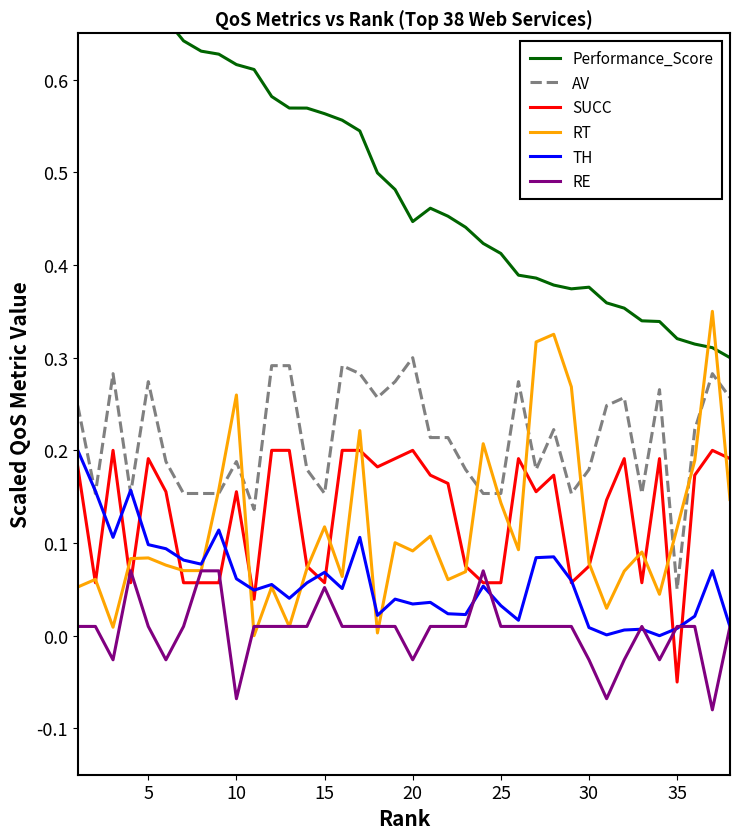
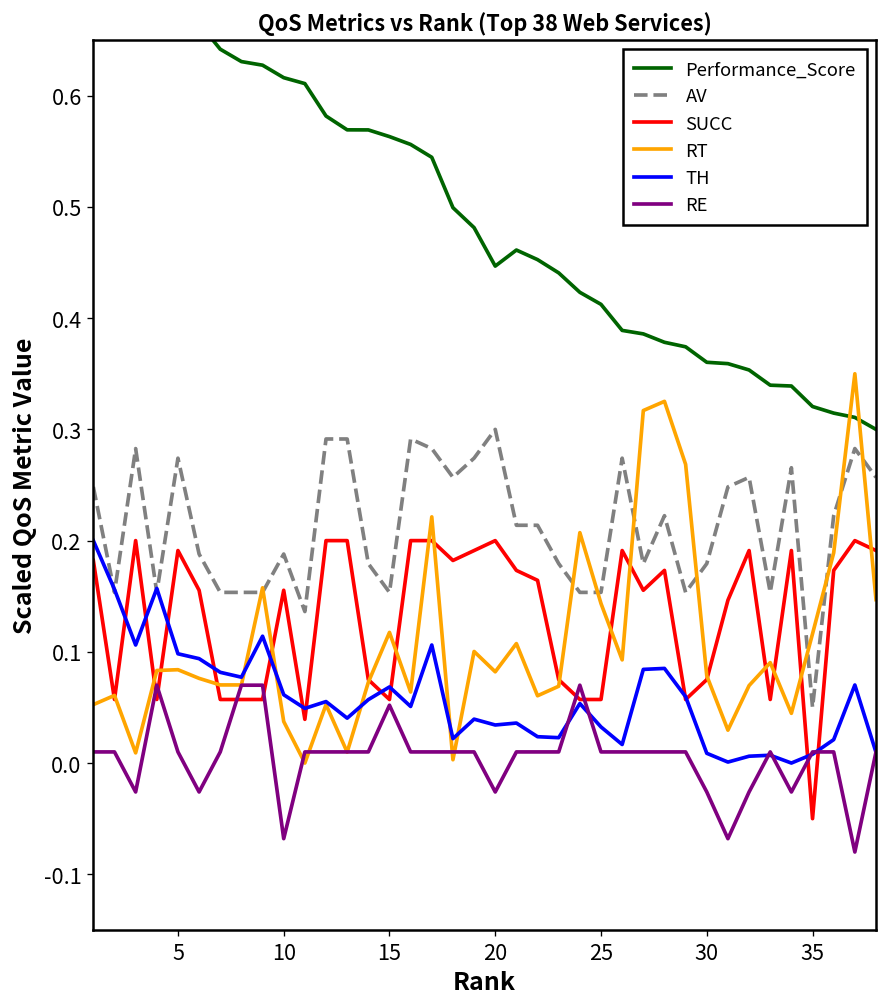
  {
    "Performance_Score": {
      "10": 0.62,
      "15": 0.56,
      "20": 0.45,
      "25": 0.41,
-     "30": 0.38,
+     "30": 0.36,
      "35": 0.32
    },
    "AV": {
      "5": 0.27,
      "10": 0.19,
      "15": 0.15,
      "20": 0.30,
      "25": 0.15,
      "30": 0.18,
      "35": 0.05
    },
    "SUCC": {
      "5": 0.19,
      "10": 0.16,
      "15": 0.06,
      "20": 0.20,
      "25": 0.06,
      "30": 0.08,
      "35": -0.05
    },
    "RT": {
      "5": 0.08,
-     "10": 0.26,
+     "10": 0.04,
      "15": 0.12,
-     "20": 0.09,
+     "20": 0.08,
      "25": 0.14,
      "30": 0.08,
      "35": 0.12
    },
    "TH": {
      "5": 0.10,
      "10": 0.06,
      "15": 0.07,
      "20": 0.03,
      "25": 0.03,
      "30": 0.01
    },
    "RE": {
      "5": 0.01,
      "10": -0.07,
      "15": 0.05,
      "20": -0.03,
      "25": 0.01,
      "30": -0.03
    }
  }
